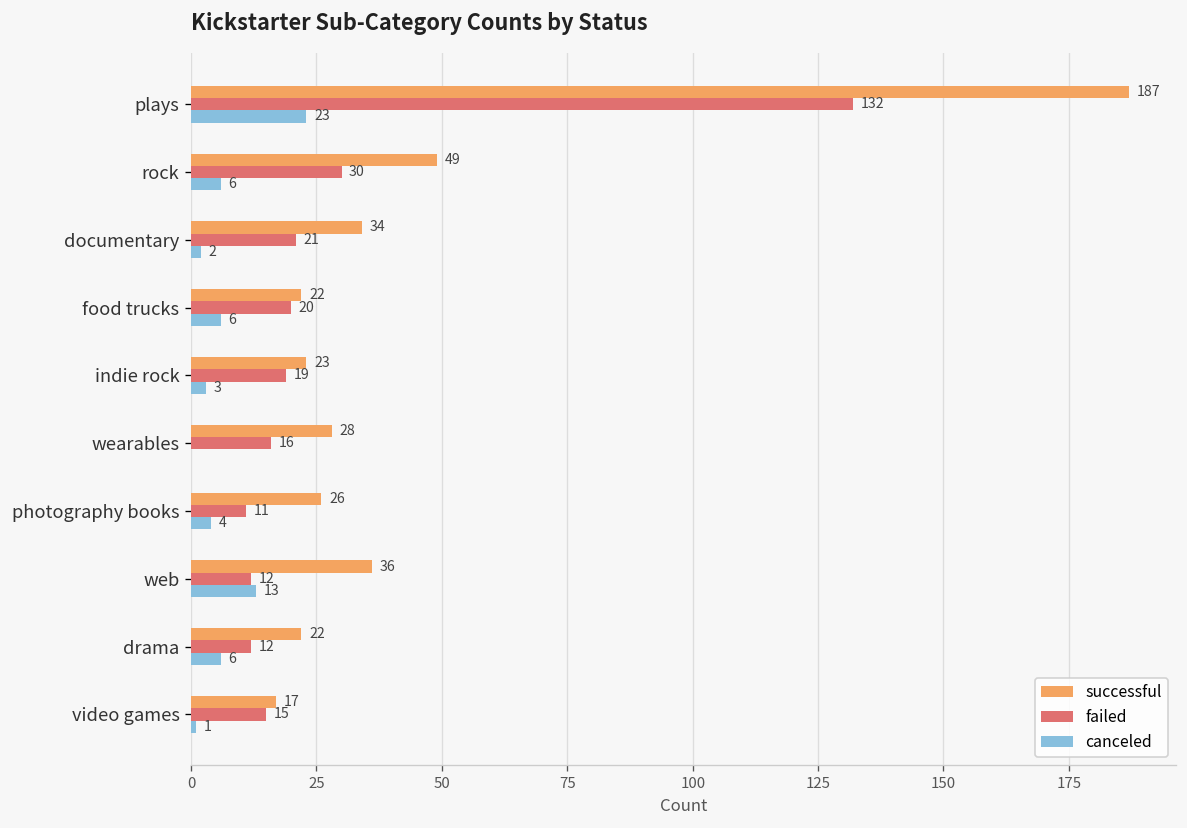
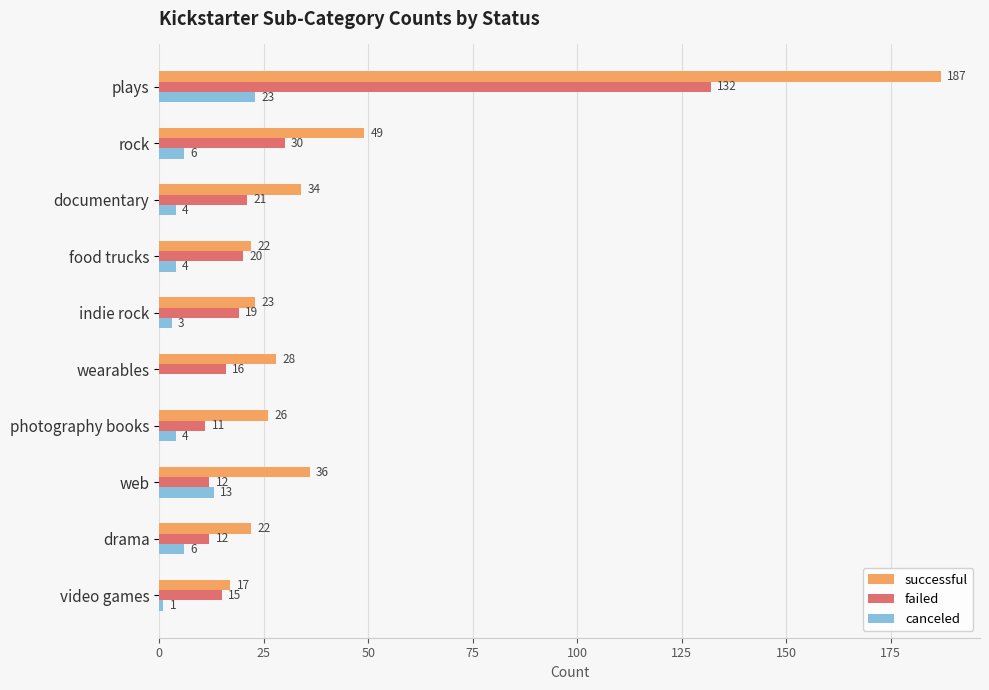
  {
    "canceled": {
      "plays": 23,
      "rock": 6,
-     "documentary": 2,
-     "food trucks": 6,
+     "documentary": 4,
+     "food trucks": 4,
      "indie rock": 3,
      "photography books": 4,
      "web": 13,
      "drama": 6,
      "video games": 1
    }
  }
